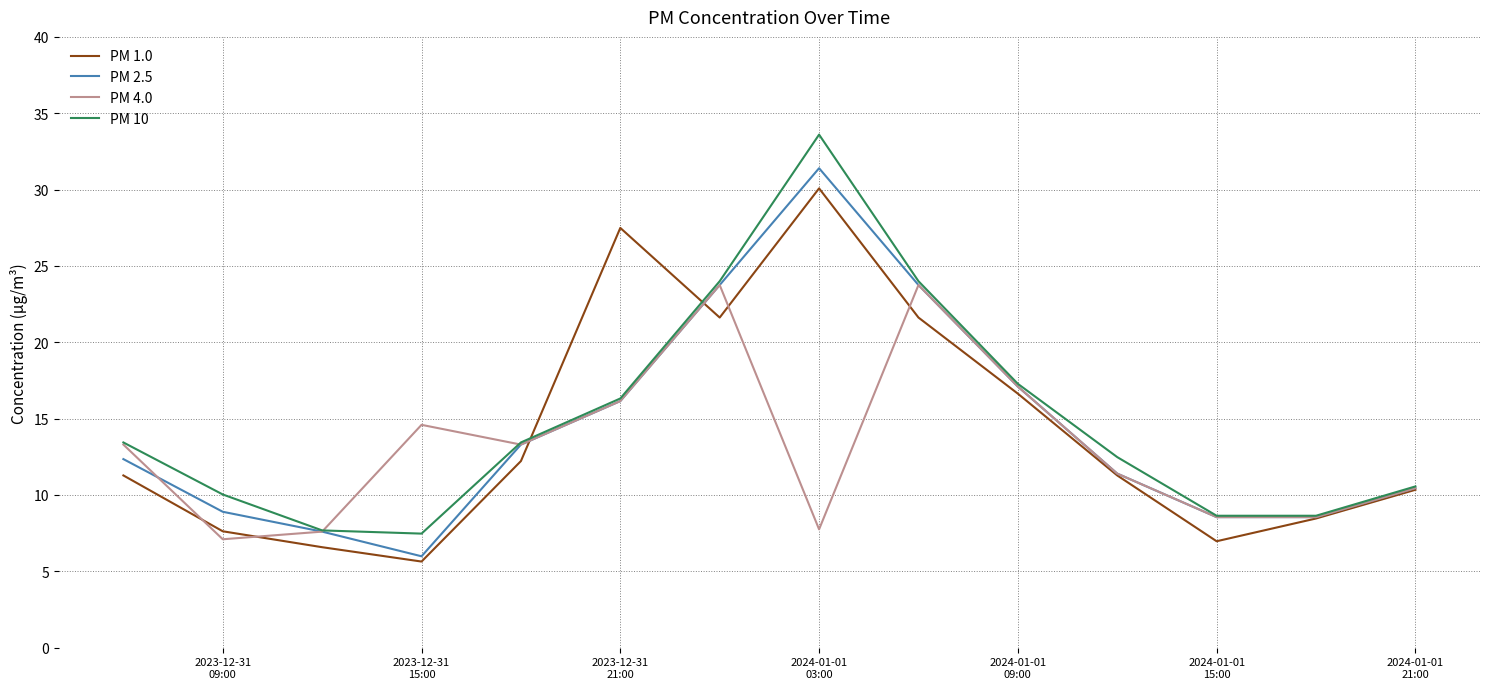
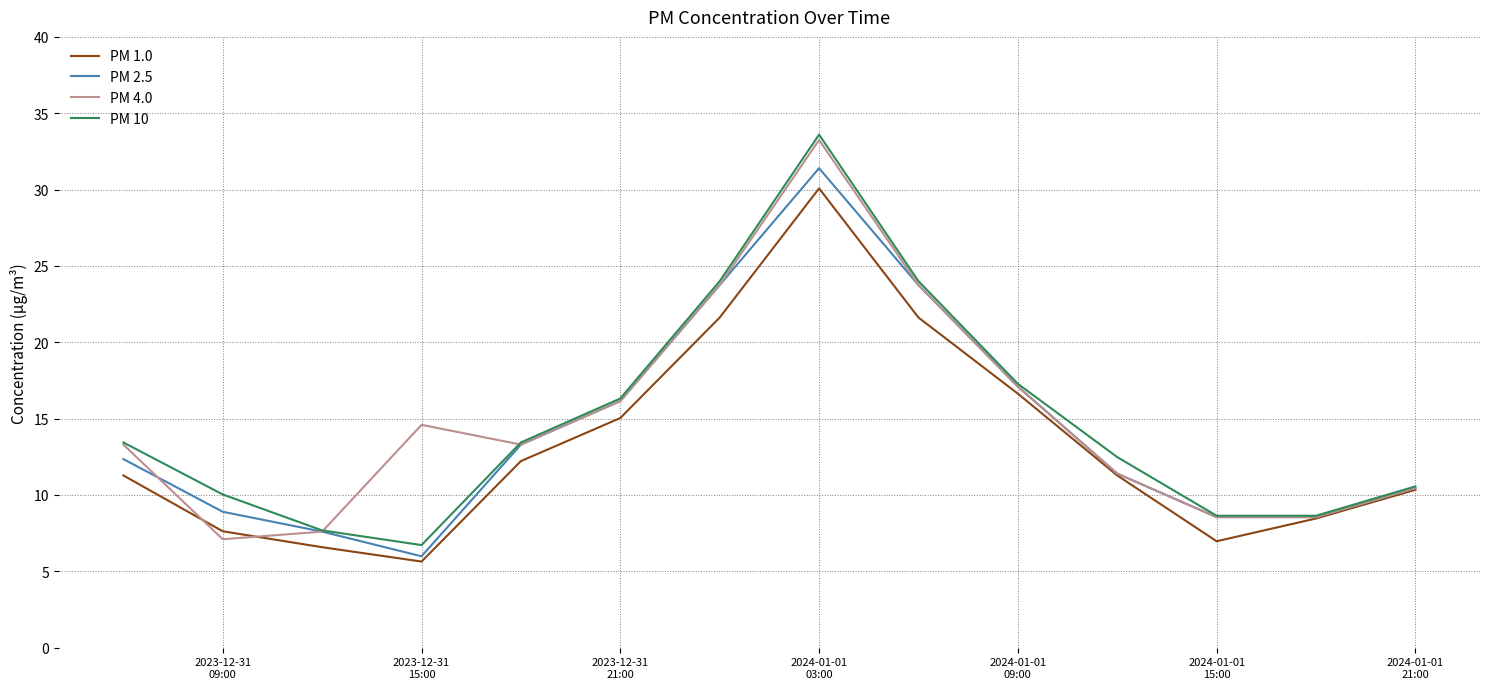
  {
    "PM 1.0": {
      "2023-12-31 09:00": 7.6,
      "2023-12-31 15:00": 5.6,
-     "2023-12-31 21:00": 27.5,
+     "2023-12-31 21:00": 15.0,
      "2024-01-01 03:00": 30.1,
      "2024-01-01 09:00": 16.6,
      "2024-01-01 15:00": 7.0
    },
    "PM 2.5": {
      "2023-12-31 09:00": 8.9,
      "2023-12-31 15:00": 6.0,
      "2024-01-01 03:00": 31.4
    },
    "PM 4.0": {
      "2023-12-31 09:00": 7.1,
      "2023-12-31 15:00": 14.6,
-     "2024-01-01 03:00": 7.8
+     "2024-01-01 03:00": 33.3
    },
    "PM 10": {
      "2023-12-31 09:00": 10.0,
-     "2023-12-31 15:00": 7.5,
+     "2023-12-31 15:00": 6.7,
      "2023-12-31 21:00": 16.3,
      "2024-01-01 03:00": 33.6,
      "2024-01-01 09:00": 17.3
    }
  }
